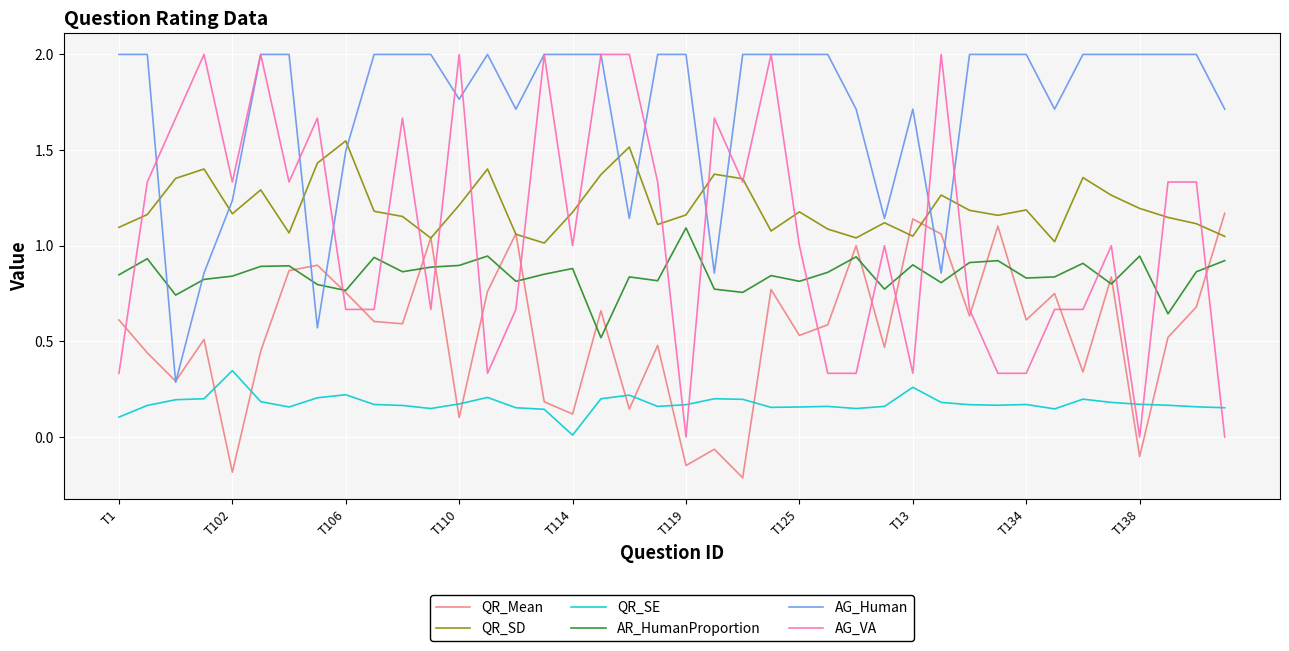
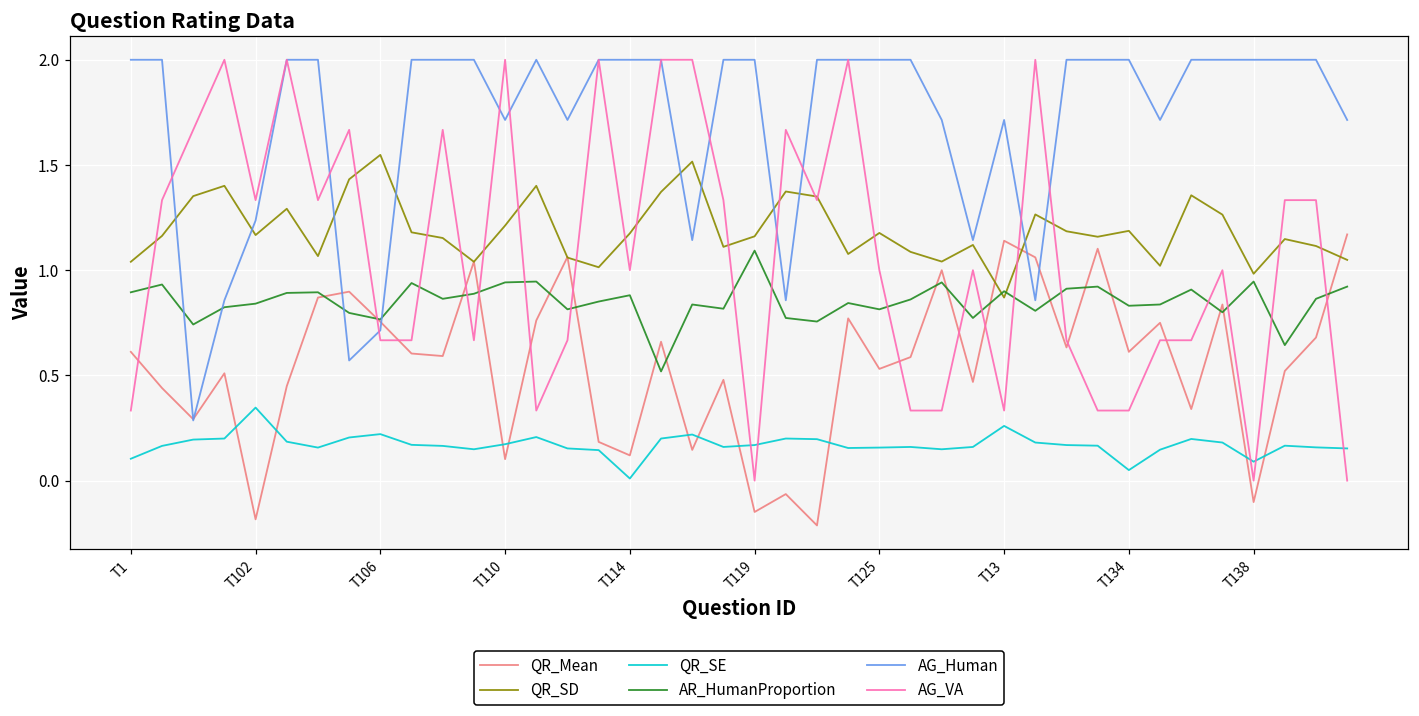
  {
    "QR_SD": {
-     "T1": 1.10,
+     "T1": 1.04,
      "T102": 1.17,
      "T106": 1.55,
      "T110": 1.21,
      "T114": 1.18,
      "T119": 1.16,
      "T125": 1.18,
-     "T13": 1.05,
+     "T13": 0.87,
      "T134": 1.19,
-     "T138": 1.20
+     "T138": 0.98
    },
    "QR_SE": {
      "T1": 0.10,
      "T102": 0.35,
      "T106": 0.22,
      "T110": 0.17,
      "T114": 0.01,
      "T119": 0.17,
      "T125": 0.16,
      "T13": 0.26,
-     "T134": 0.17,
-     "T138": 0.17
+     "T134": 0.05,
+     "T138": 0.09
    },
    "AR_HumanProportion": {
-     "T1": 0.85,
+     "T1": 0.90,
      "T102": 0.84,
-     "T110": 0.90,
+     "T110": 0.94,
      "T114": 0.88,
      "T119": 1.09,
      "T125": 0.81,
      "T13": 0.90,
      "T134": 0.83,
      "T138": 0.95
    },
    "AG_Human": {
      "T1": 2.00,
      "T102": 1.24,
-     "T106": 1.50,
-     "T110": 1.77,
+     "T106": 0.71,
+     "T110": 1.71,
      "T114": 2.00,
      "T119": 2.00,
      "T125": 2.00,
      "T13": 1.71,
      "T134": 2.00,
      "T138": 2.00
    }
  }
